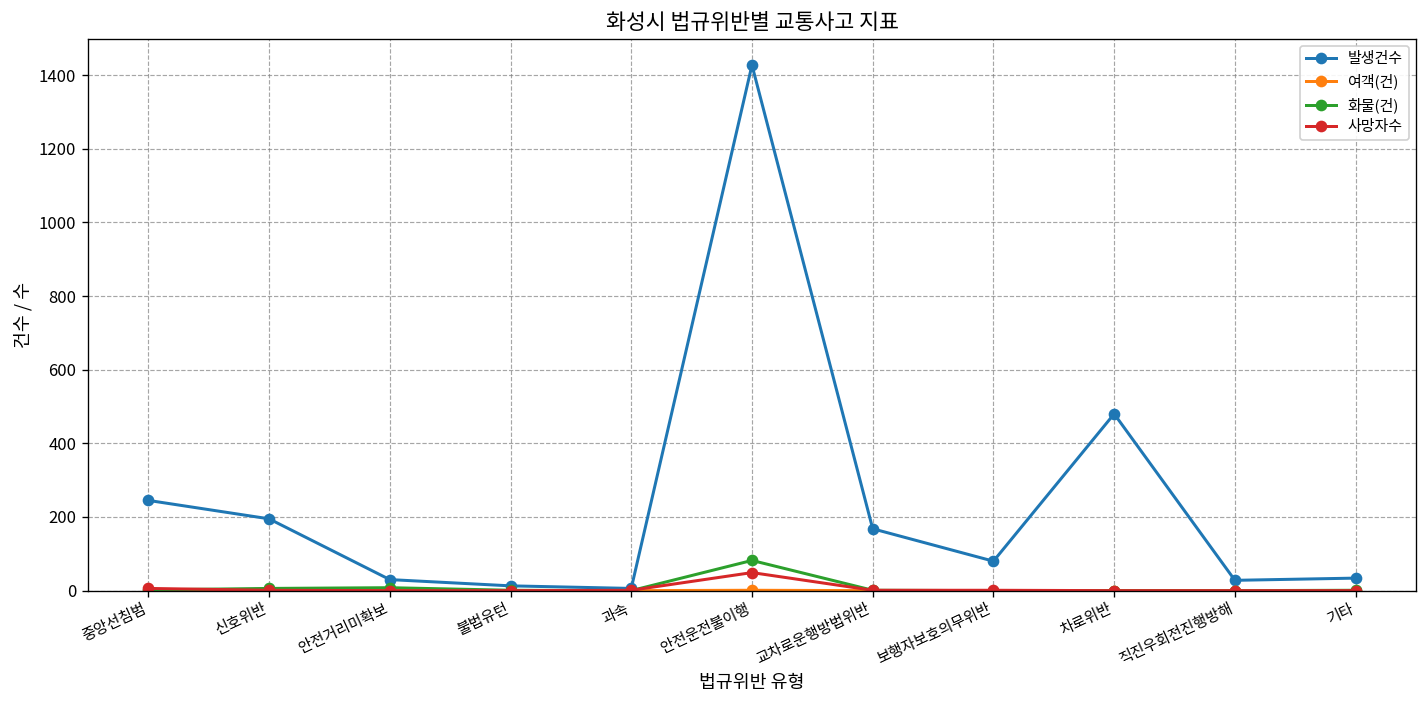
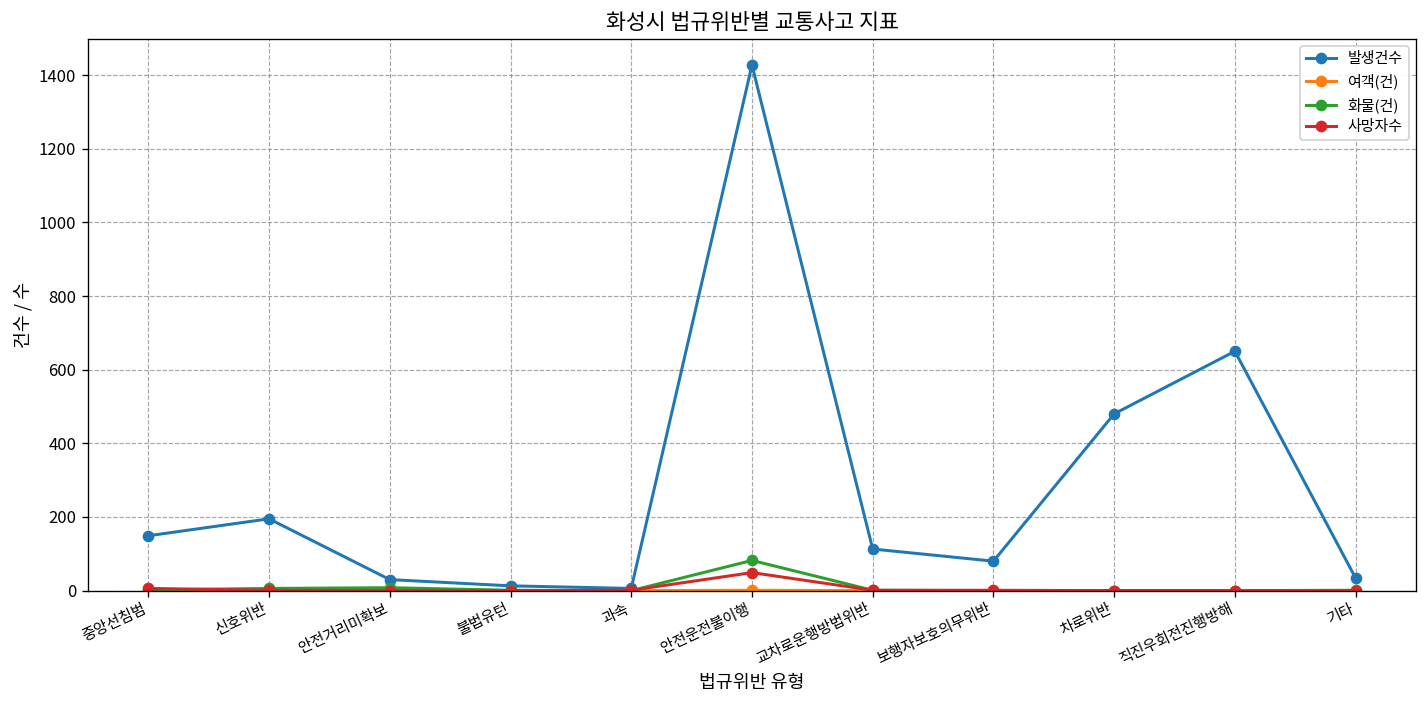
  {
    "발생건수": {
-     "중앙선침범": 250,
+     "중앙선침범": 150,
      "신호위반": 200,
      "안전거리미확보": 30,
      "불법유턴": 10,
      "안전운전불이행": 1430,
-     "교차로운행방법위반": 170,
+     "교차로운행방법위반": 110,
      "보행자보호의무위반": 80,
      "차로위반": 480,
-     "직진우회전진행방해": 30,
+     "직진우회전진행방해": 650,
      "기타": 30
    },
    "여객(건)": {
      "안전운전불이행": 0
    },
    "화물(건)": {
      "안전운전불이행": 80
    },
    "사망자수": {
      "안전운전불이행": 50
    }
  }
